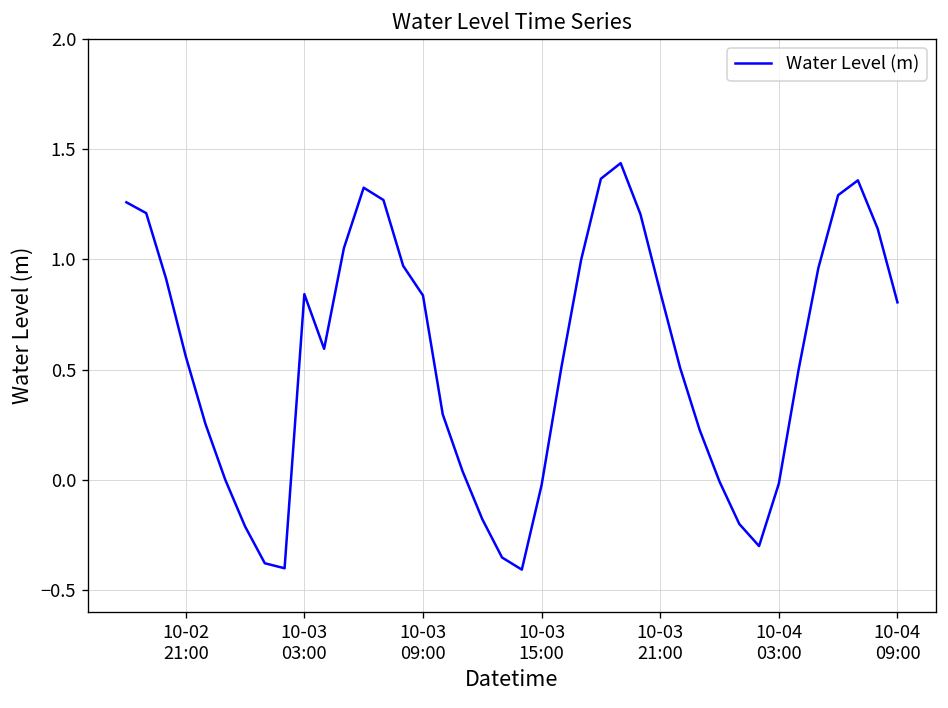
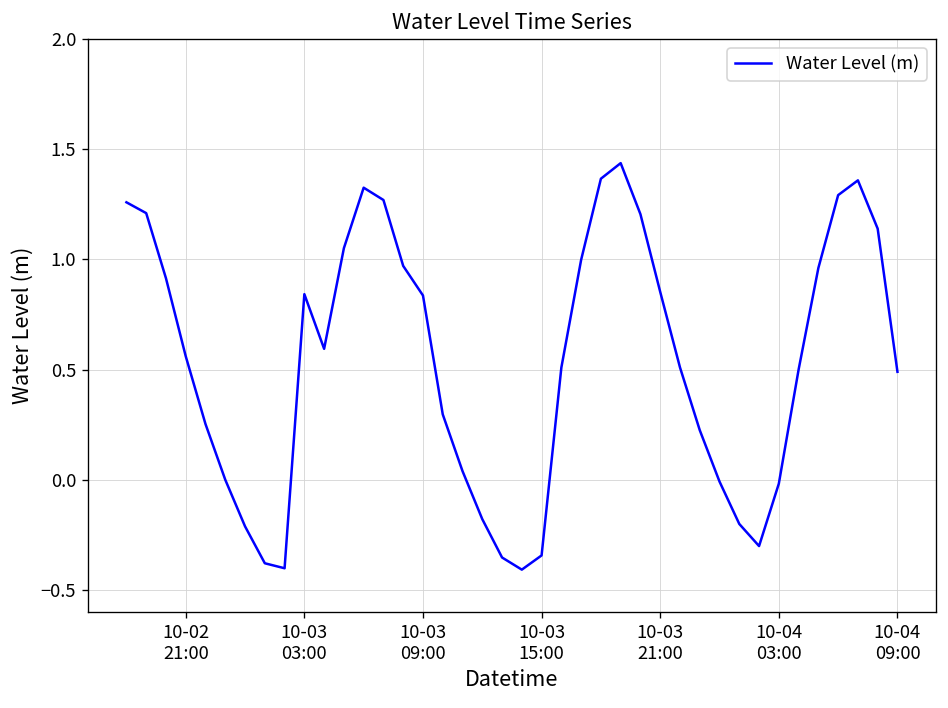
  {
    "10-02 21:00": 0.56,
    "10-03 03:00": 0.84,
    "10-03 09:00": 0.84,
-   "10-03 15:00": -0.02,
+   "10-03 15:00": -0.34,
    "10-03 21:00": 0.85,
    "10-04 03:00": -0.02,
-   "10-04 09:00": 0.80
+   "10-04 09:00": 0.49
  }
